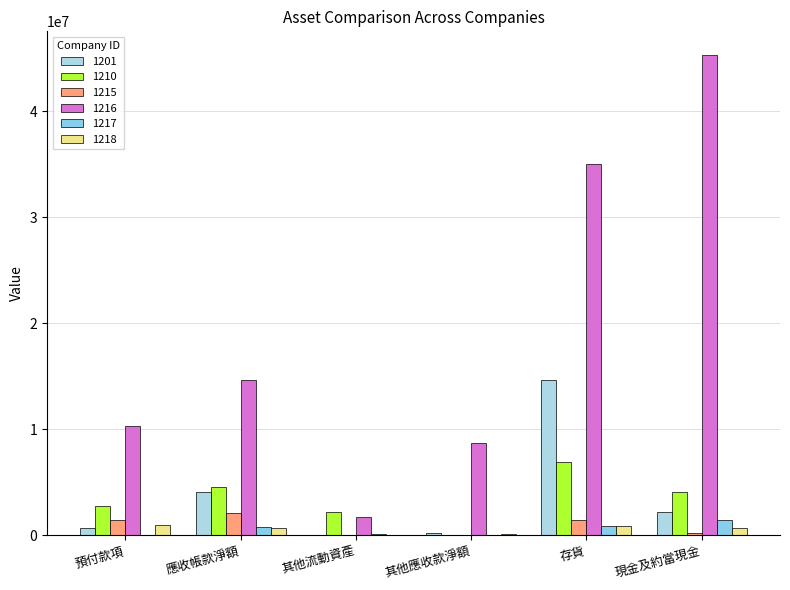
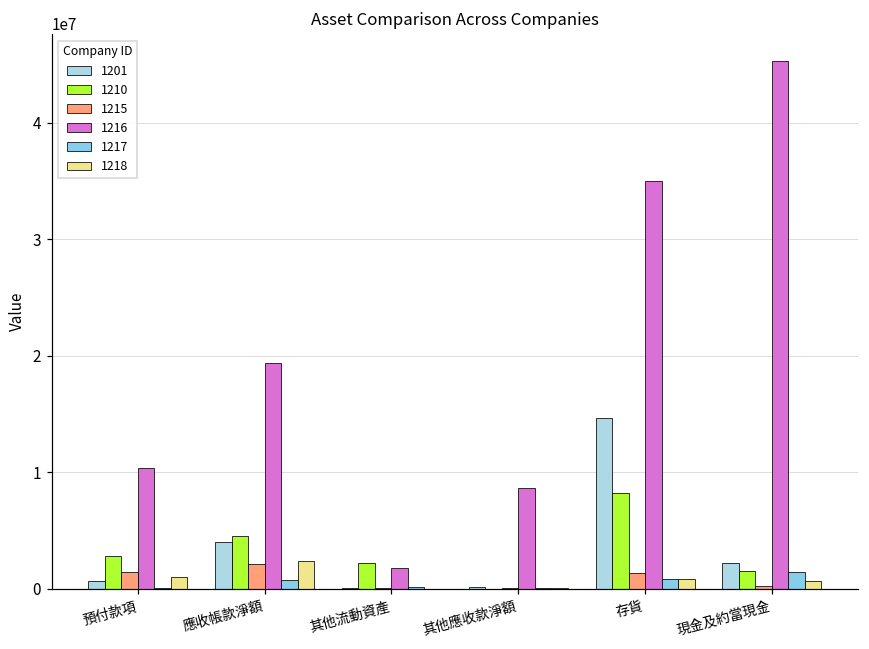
  {
    "1210": {
      "預付款項": 2800000,
      "應收帳款淨額": 4500000,
      "其他流動資產": 2200000,
      "其他應收款淨額": 0,
-     "存貨": 6900000,
-     "現金及約當現金": 4000000
+     "存貨": 8200000,
+     "現金及約當現金": 1500000
    },
    "1215": {
      "預付款項": 1500000,
      "應收帳款淨額": 2100000,
      "存貨": 1400000
    },
    "1216": {
      "預付款項": 10300000,
-     "應收帳款淨額": 14700000,
+     "應收帳款淨額": 19400000,
      "其他流動資產": 1700000,
      "其他應收款淨額": 8700000,
      "存貨": 35000000,
      "現金及約當現金": 45300000
    },
    "1218": {
      "預付款項": 1000000,
-     "應收帳款淨額": 700000,
+     "應收帳款淨額": 2400000,
      "其他流動資產": 0,
      "存貨": 800000,
      "現金及約當現金": 700000
    }
  }
